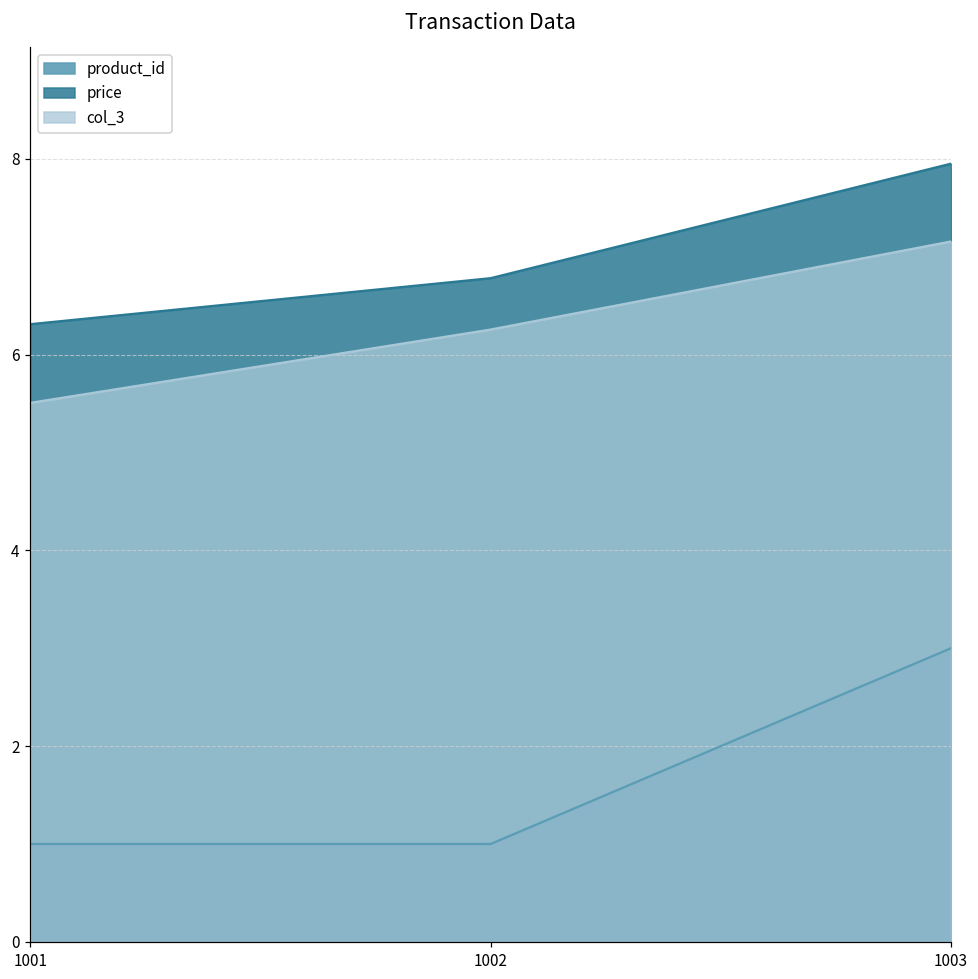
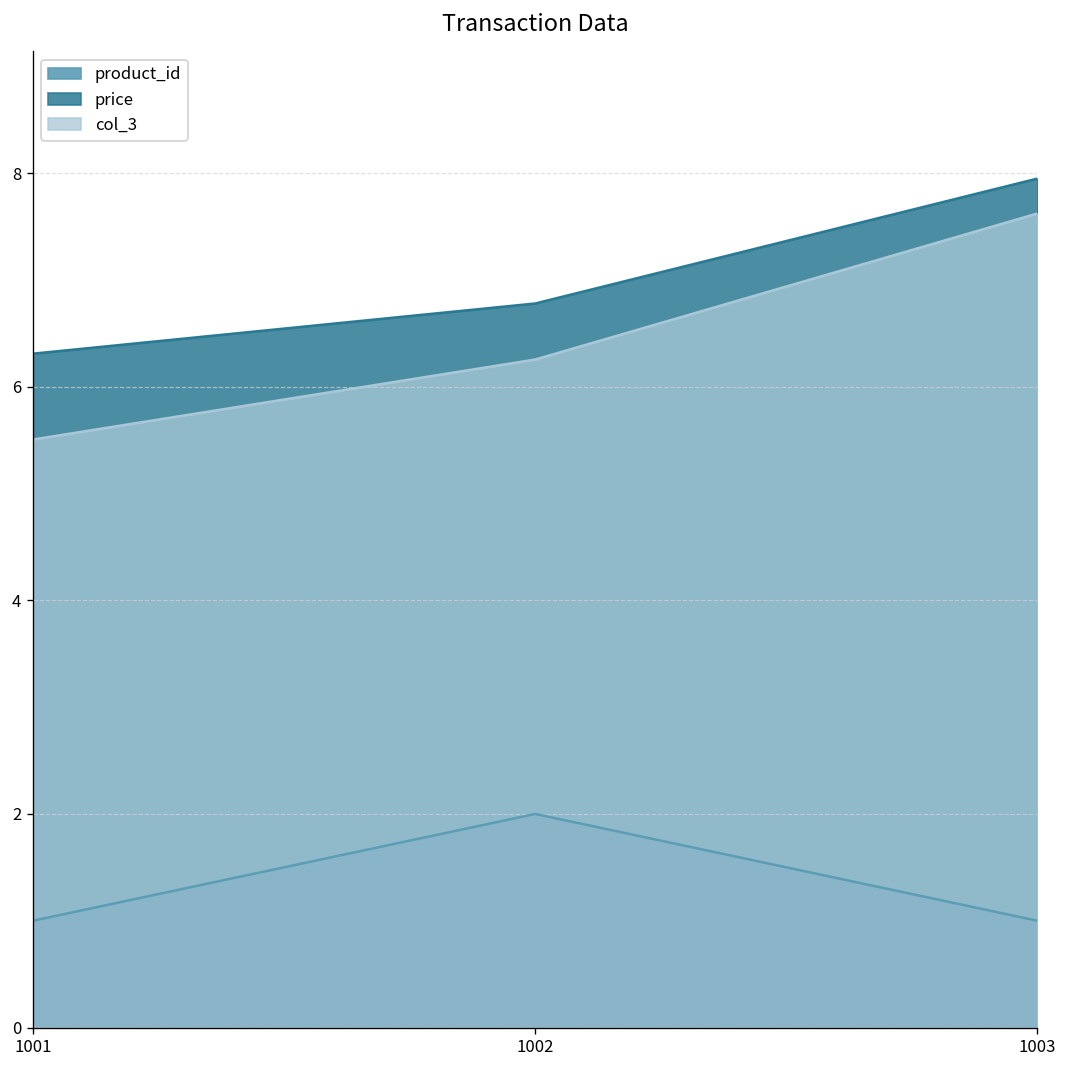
  {
    "product_id": {
      "1001": 1,
-     "1002": 1,
-     "1003": 3
+     "1002": 2,
+     "1003": 1
    },
    "price": {
      "1001": 6.3,
      "1002": 6.8,
      "1003": 8.0
    },
    "col_3": {
      "1001": 5.5,
      "1002": 6.3,
-     "1003": 7.2
+     "1003": 7.6
    }
  }
